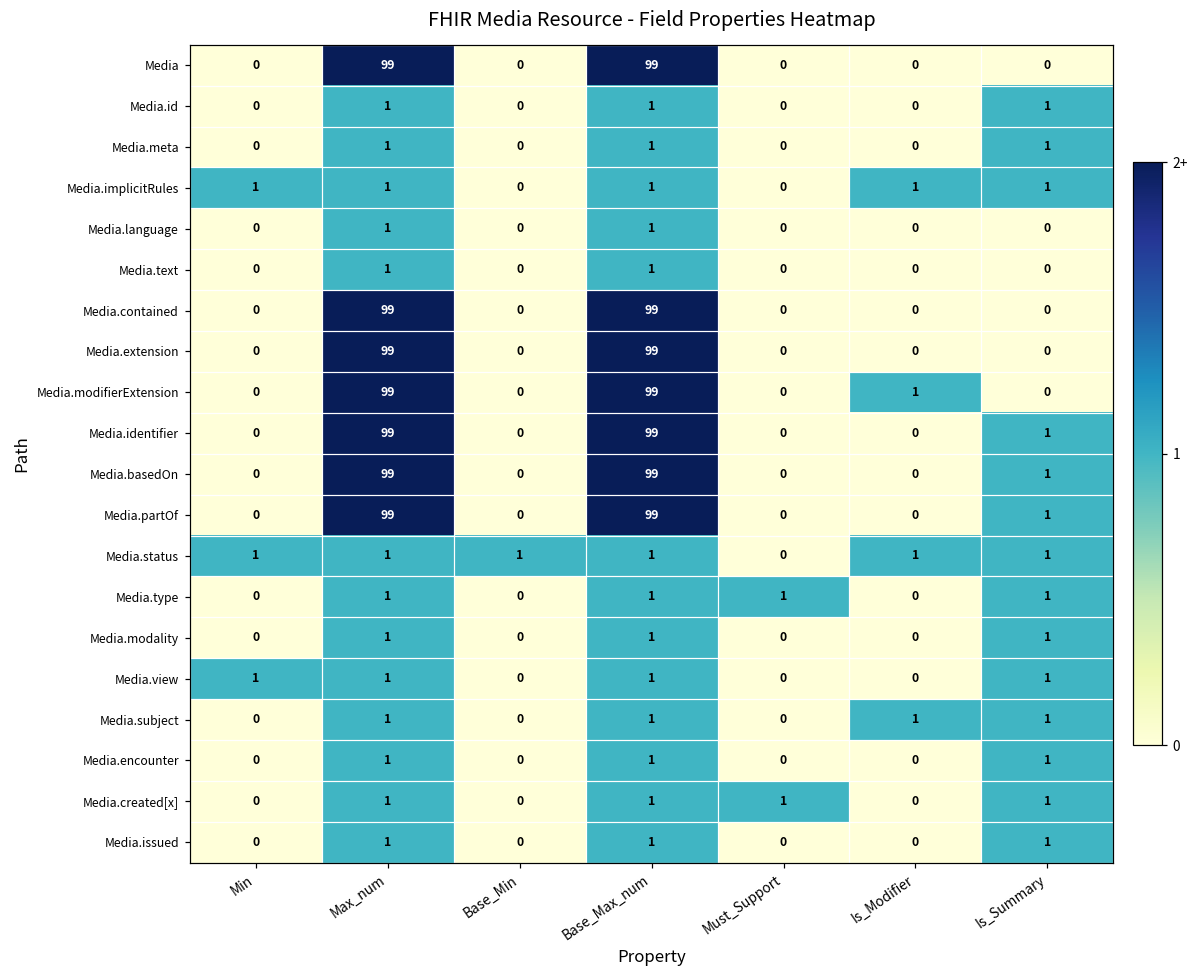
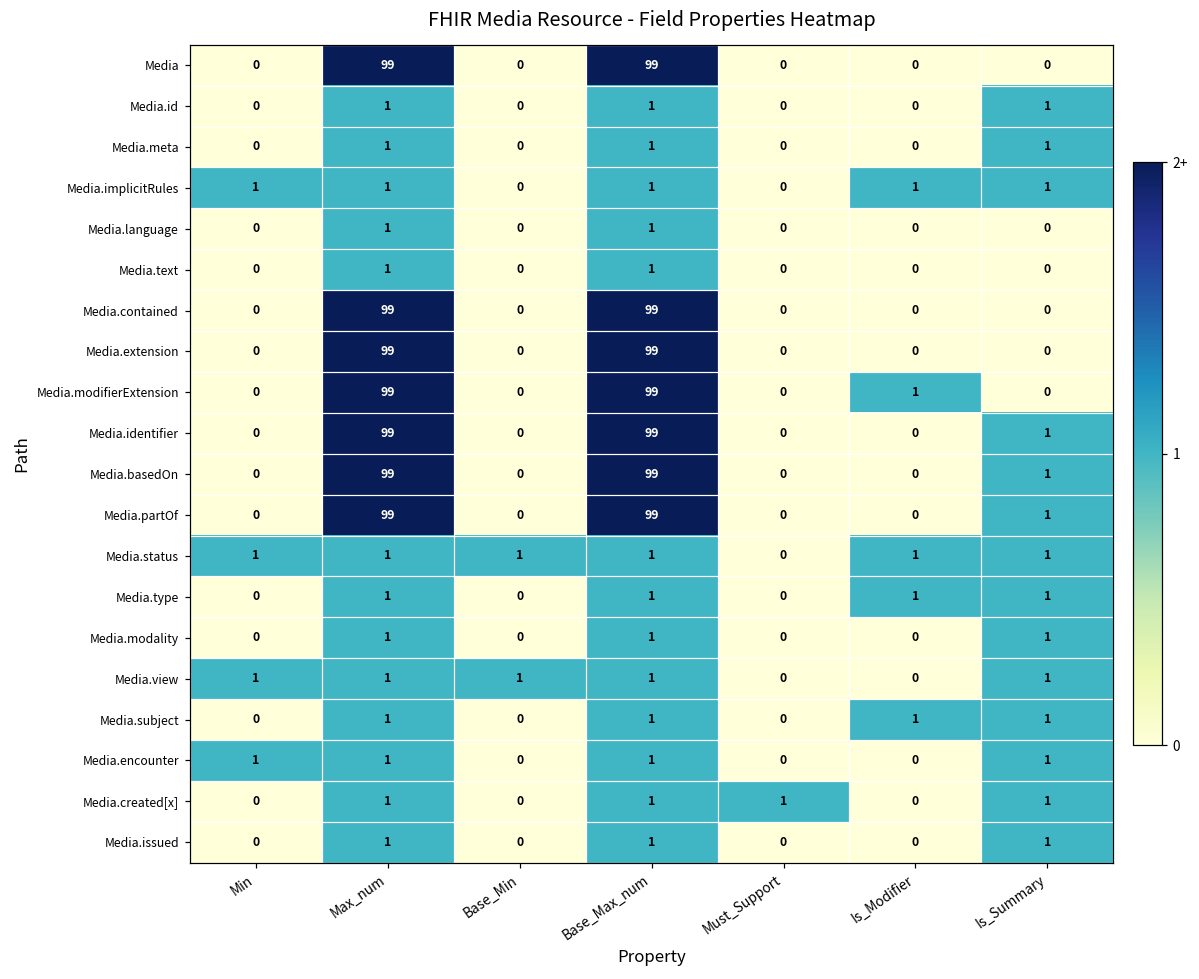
  {
    "Media": {
      "Min": 0,
      "Max_num": 99,
      "Base_Min": 0,
      "Base_Max_num": 99,
      "Must_Support": 0,
      "Is_Modifier": 0,
      "Is_Summary": 0
    },
    "Media.id": {
      "Min": 0,
      "Max_num": 1,
      "Base_Min": 0,
      "Base_Max_num": 1,
      "Must_Support": 0,
      "Is_Modifier": 0,
      "Is_Summary": 1
    },
    "Media.meta": {
      "Min": 0,
      "Max_num": 1,
      "Base_Min": 0,
      "Base_Max_num": 1,
      "Must_Support": 0,
      "Is_Modifier": 0,
      "Is_Summary": 1
    },
    "Media.implicitRules": {
      "Min": 1,
      "Max_num": 1,
      "Base_Min": 0,
      "Base_Max_num": 1,
      "Must_Support": 0,
      "Is_Modifier": 1,
      "Is_Summary": 1
    },
    "Media.language": {
      "Min": 0,
      "Max_num": 1,
      "Base_Min": 0,
      "Base_Max_num": 1,
      "Must_Support": 0,
      "Is_Modifier": 0,
      "Is_Summary": 0
    },
    "Media.text": {
      "Min": 0,
      "Max_num": 1,
      "Base_Min": 0,
      "Base_Max_num": 1,
      "Must_Support": 0,
      "Is_Modifier": 0,
      "Is_Summary": 0
    },
    "Media.contained": {
      "Min": 0,
      "Max_num": 99,
      "Base_Min": 0,
      "Base_Max_num": 99,
      "Must_Support": 0,
      "Is_Modifier": 0,
      "Is_Summary": 0
    },
    "Media.extension": {
      "Min": 0,
      "Max_num": 99,
      "Base_Min": 0,
      "Base_Max_num": 99,
      "Must_Support": 0,
      "Is_Modifier": 0,
      "Is_Summary": 0
    },
    "Media.modifierExtension": {
      "Min": 0,
      "Max_num": 99,
      "Base_Min": 0,
      "Base_Max_num": 99,
      "Must_Support": 0,
      "Is_Modifier": 1,
      "Is_Summary": 0
    },
    "Media.identifier": {
      "Min": 0,
      "Max_num": 99,
      "Base_Min": 0,
      "Base_Max_num": 99,
      "Must_Support": 0,
      "Is_Modifier": 0,
      "Is_Summary": 1
    },
    "Media.basedOn": {
      "Min": 0,
      "Max_num": 99,
      "Base_Min": 0,
      "Base_Max_num": 99,
      "Must_Support": 0,
      "Is_Modifier": 0,
      "Is_Summary": 1
    },
    "Media.partOf": {
      "Min": 0,
      "Max_num": 99,
      "Base_Min": 0,
      "Base_Max_num": 99,
      "Must_Support": 0,
      "Is_Modifier": 0,
      "Is_Summary": 1
    },
    "Media.status": {
      "Min": 1,
      "Max_num": 1,
      "Base_Min": 1,
      "Base_Max_num": 1,
      "Must_Support": 0,
      "Is_Modifier": 1,
      "Is_Summary": 1
    },
    "Media.type": {
      "Min": 0,
      "Max_num": 1,
      "Base_Min": 0,
      "Base_Max_num": 1,
-     "Must_Support": 1,
-     "Is_Modifier": 0,
+     "Must_Support": 0,
+     "Is_Modifier": 1,
      "Is_Summary": 1
    },
    "Media.modality": {
      "Min": 0,
      "Max_num": 1,
      "Base_Min": 0,
      "Base_Max_num": 1,
      "Must_Support": 0,
      "Is_Modifier": 0,
      "Is_Summary": 1
    },
    "Media.view": {
      "Min": 1,
      "Max_num": 1,
-     "Base_Min": 0,
+     "Base_Min": 1,
      "Base_Max_num": 1,
      "Must_Support": 0,
      "Is_Modifier": 0,
      "Is_Summary": 1
    },
    "Media.subject": {
      "Min": 0,
      "Max_num": 1,
      "Base_Min": 0,
      "Base_Max_num": 1,
      "Must_Support": 0,
      "Is_Modifier": 1,
      "Is_Summary": 1
    },
    "Media.encounter": {
-     "Min": 0,
+     "Min": 1,
      "Max_num": 1,
      "Base_Min": 0,
      "Base_Max_num": 1,
      "Must_Support": 0,
      "Is_Modifier": 0,
      "Is_Summary": 1
    },
    "Media.created[x]": {
      "Min": 0,
      "Max_num": 1,
      "Base_Min": 0,
      "Base_Max_num": 1,
      "Must_Support": 1,
      "Is_Modifier": 0,
      "Is_Summary": 1
    },
    "Media.issued": {
      "Min": 0,
      "Max_num": 1,
      "Base_Min": 0,
      "Base_Max_num": 1,
      "Must_Support": 0,
      "Is_Modifier": 0,
      "Is_Summary": 1
    }
  }
